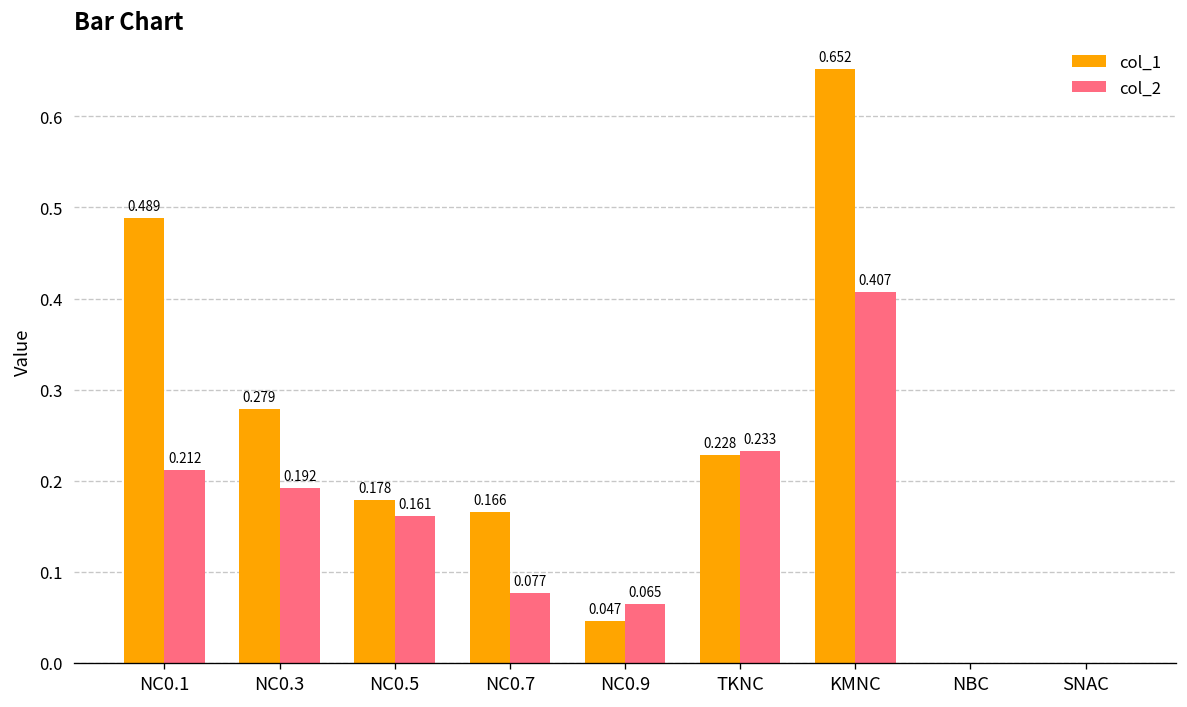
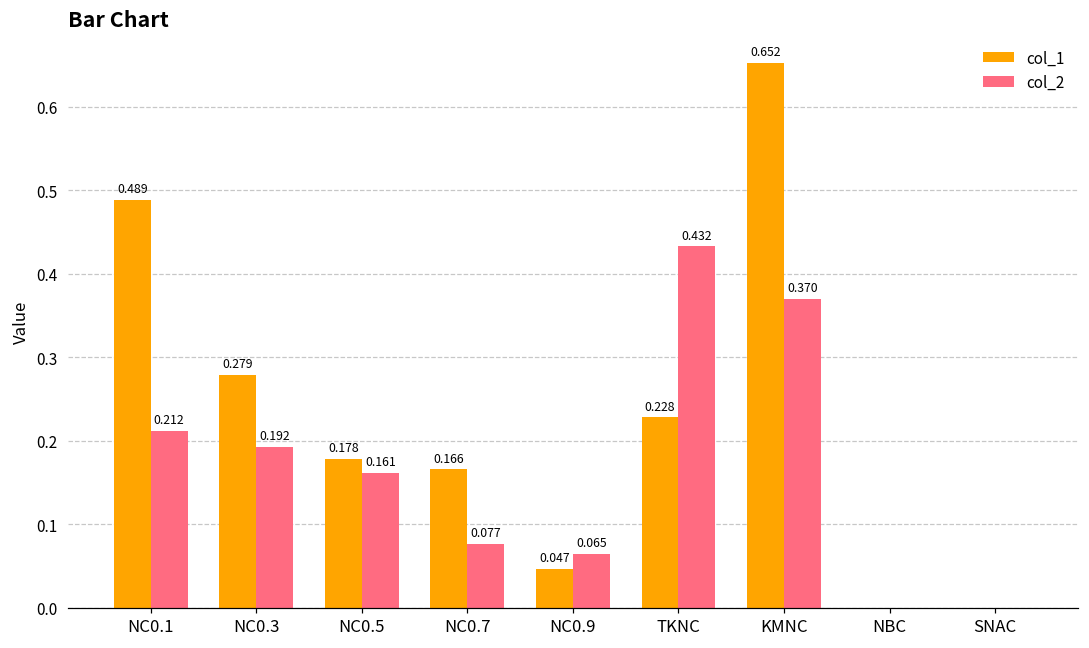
  {
    "col_1": {
      "NC0.1": 0.489,
      "NC0.3": 0.279,
      "NC0.5": 0.178,
      "NC0.7": 0.166,
      "NC0.9": 0.047,
      "TKNC": 0.228,
      "KMNC": 0.652
    },
    "col_2": {
      "NC0.1": 0.212,
      "NC0.3": 0.192,
      "NC0.5": 0.161,
      "NC0.7": 0.077,
      "NC0.9": 0.065,
-     "TKNC": 0.233,
-     "KMNC": 0.407
+     "TKNC": 0.432,
+     "KMNC": 0.370
    }
  }
